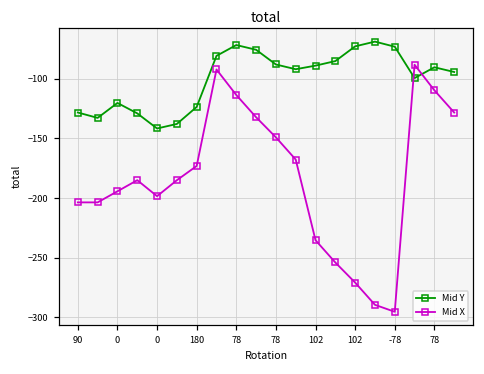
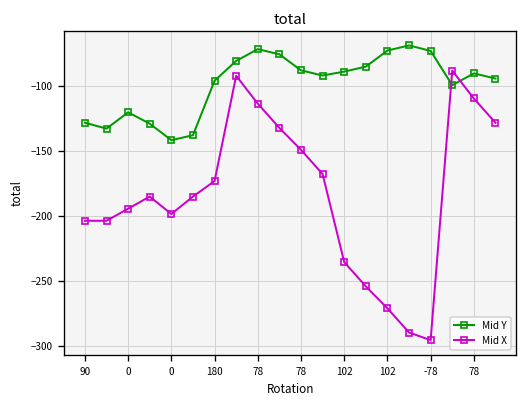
  {
    "Mid Y": {
      "90": -128,
-     "180": -124,
+     "180": -96,
      "-78": -73
    },
    "Mid X": {
      "90": -204,
      "180": -173,
      "-78": -295
    }
  }
